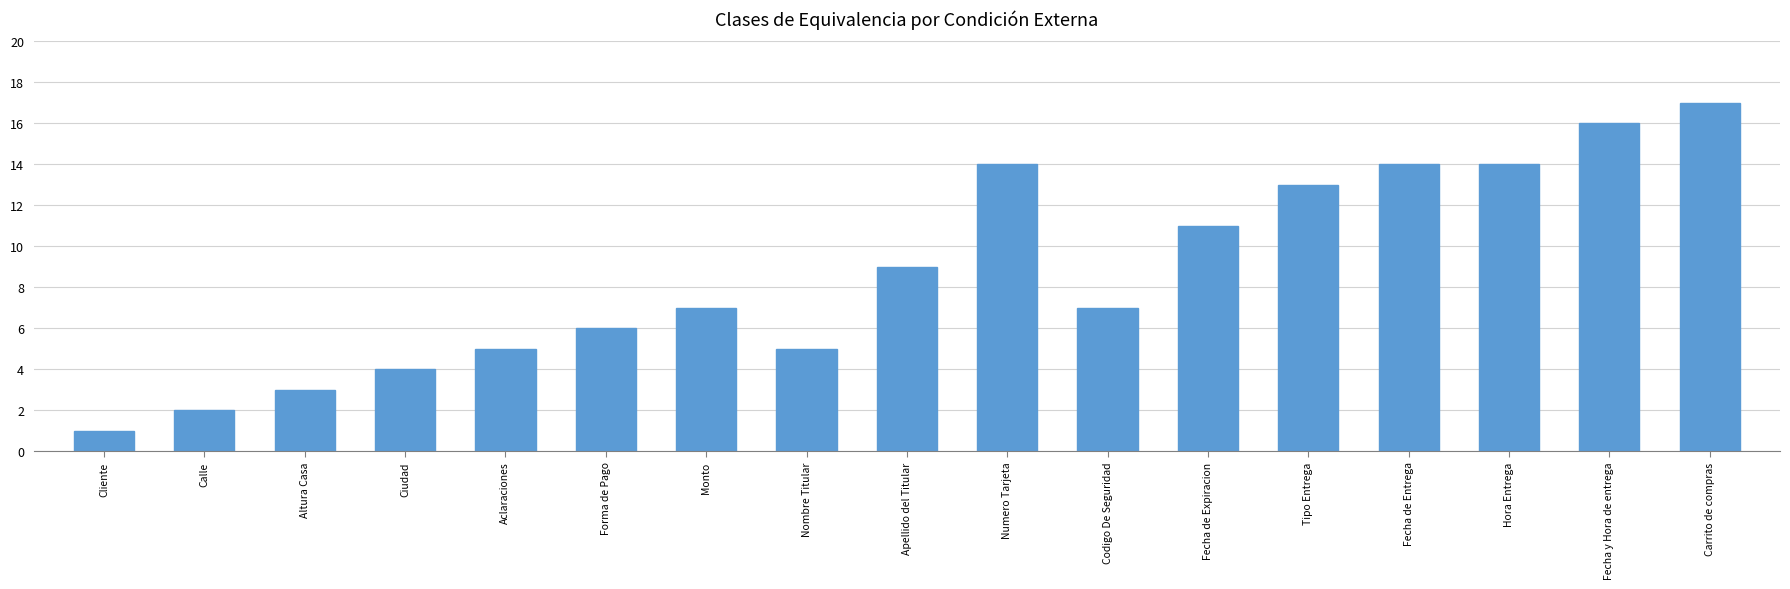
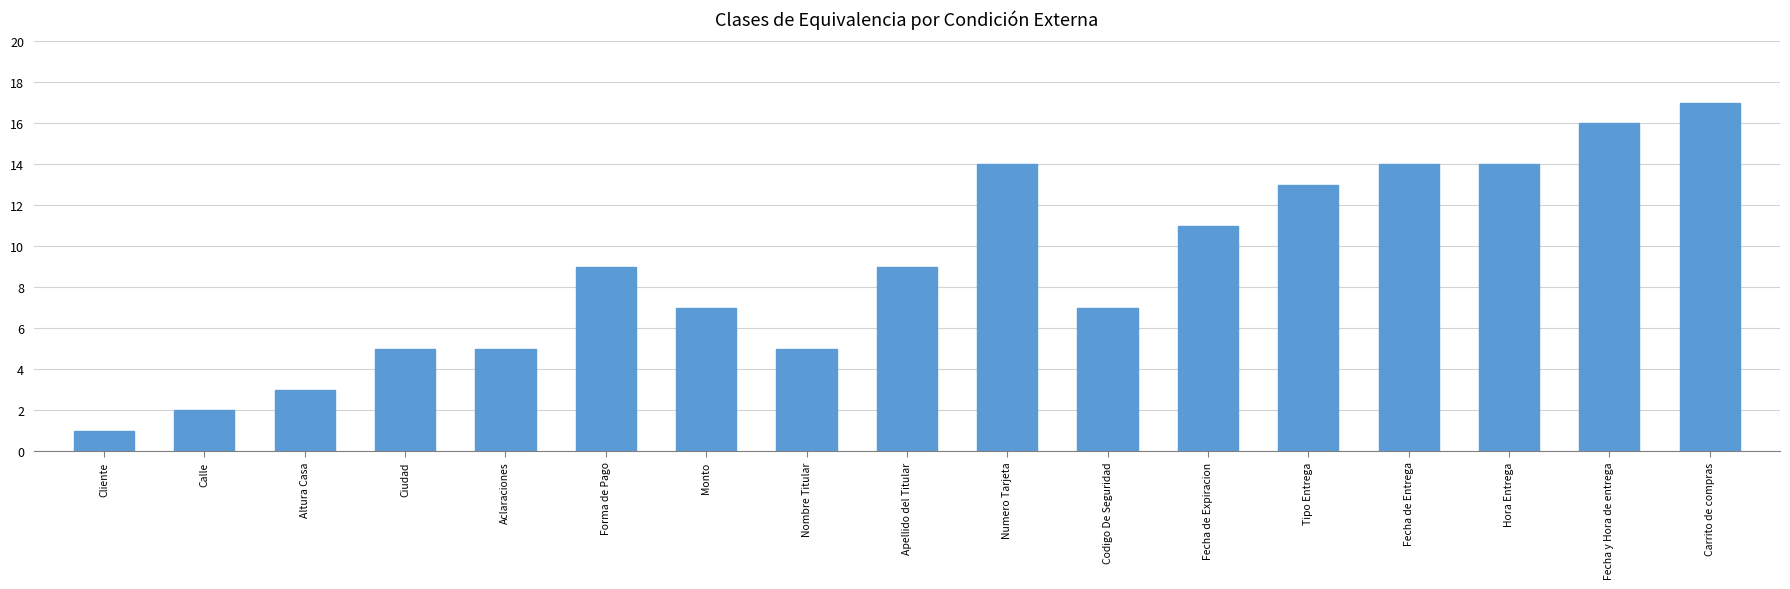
  {
    "Cliente": 1,
    "Calle": 2,
    "Altura Casa": 3,
-   "Ciudad": 4,
+   "Ciudad": 5,
    "Aclaraciones": 5,
-   "Forma de Pago": 6,
+   "Forma de Pago": 9,
    "Monto": 7,
    "Nombre Titular": 5,
    "Apellido del Titular": 9,
    "Numero Tarjeta": 14,
    "Codigo De Seguridad": 7,
    "Fecha de Expiracion": 11,
    "Tipo Entrega": 13,
    "Fecha de Entrega": 14,
    "Hora Entrega": 14,
    "Fecha y Hora de entrega": 16,
    "Carrito de compras": 17
  }
